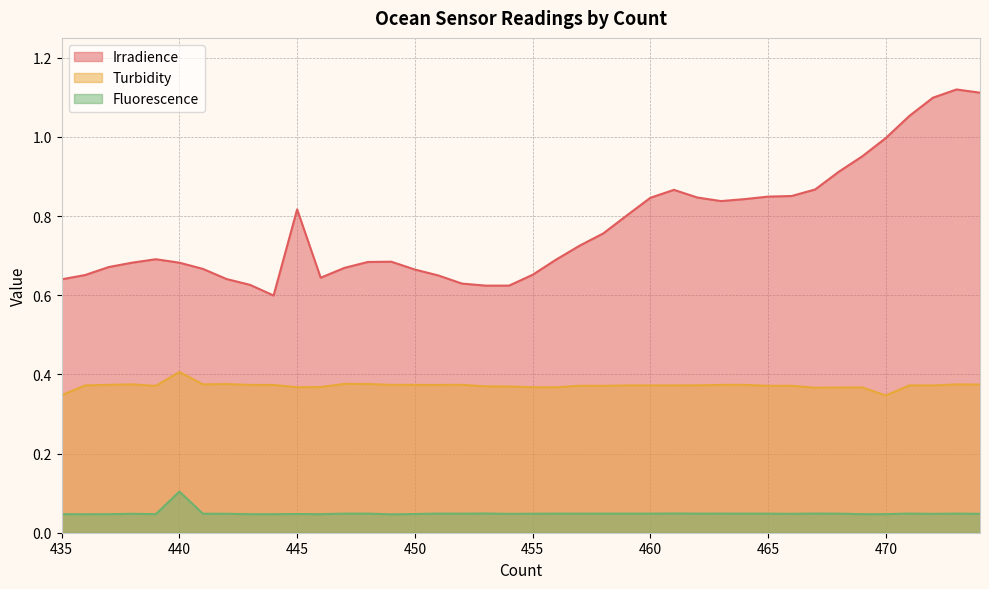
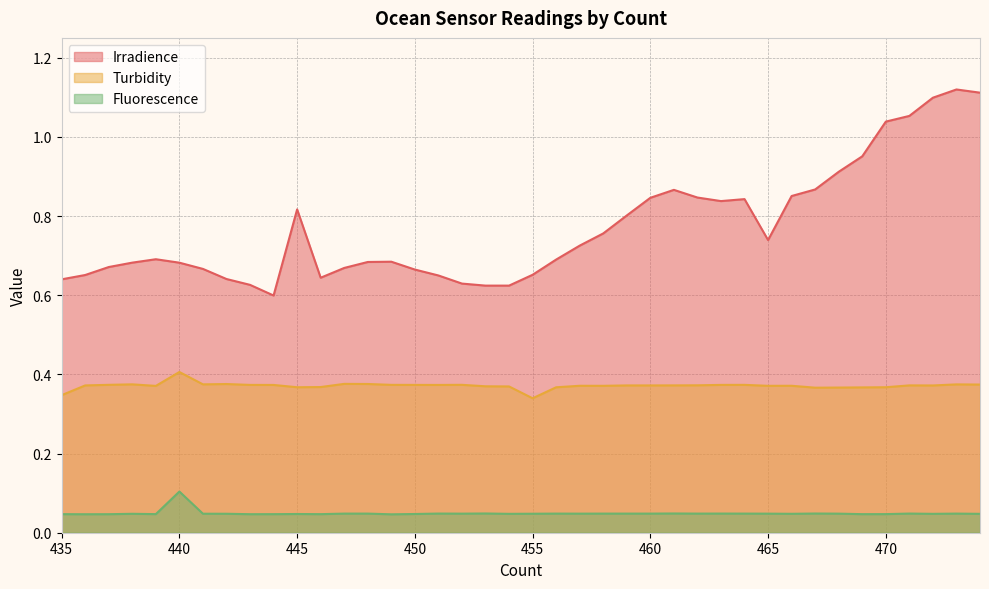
  {
    "Irradience": {
      "435": 0.64,
      "440": 0.68,
      "445": 0.82,
      "450": 0.66,
      "455": 0.65,
      "460": 0.85,
-     "465": 0.85,
-     "470": 1.00
+     "465": 0.74,
+     "470": 1.04
    },
    "Turbidity": {
      "435": 0.35,
      "440": 0.41,
      "445": 0.37,
      "450": 0.37,
-     "455": 0.37,
+     "455": 0.34,
      "460": 0.37,
      "465": 0.37,
-     "470": 0.35
+     "470": 0.37
    },
    "Fluorescence": {
      "435": 0.05,
      "440": 0.10,
      "445": 0.05,
      "450": 0.05,
      "455": 0.05,
      "460": 0.05,
      "465": 0.05,
      "470": 0.05
    }
  }
